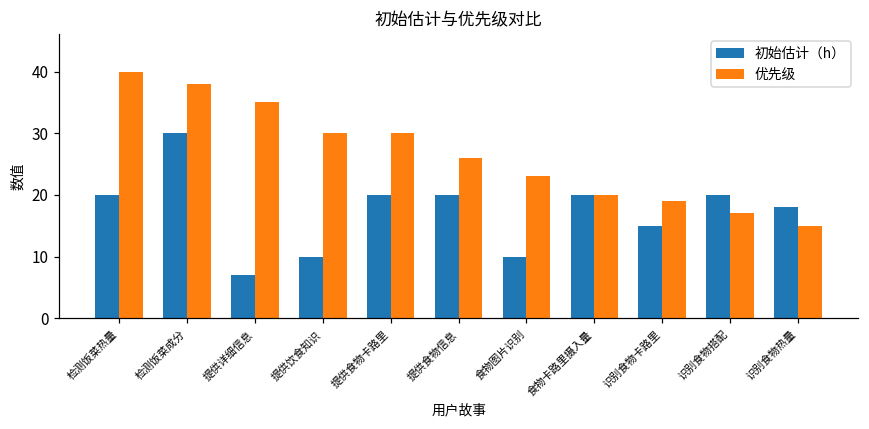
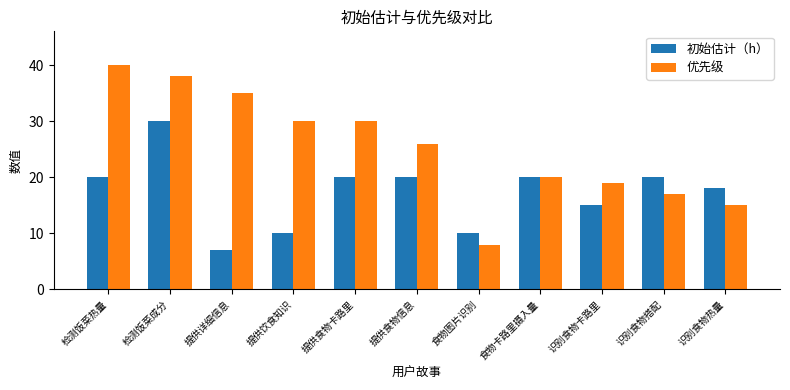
  {
    "初始估计（h）": {
      "检测饭菜热量": 20,
      "检测饭菜成分": 30,
      "提供详细信息": 7,
      "提供饮食知识": 10,
      "提供食物卡路里": 20,
      "提供食物信息": 20,
      "食物图片识别": 10,
      "食物卡路里摄入量": 20,
      "识别食物卡路里": 15,
      "识别食物搭配": 20,
      "识别食物热量": 18
    },
    "优先级": {
      "检测饭菜热量": 40,
      "检测饭菜成分": 38,
      "提供详细信息": 35,
      "提供饮食知识": 30,
      "提供食物卡路里": 30,
      "提供食物信息": 26,
-     "食物图片识别": 23,
+     "食物图片识别": 8,
      "食物卡路里摄入量": 20,
      "识别食物卡路里": 19,
      "识别食物搭配": 17,
      "识别食物热量": 15
    }
  }
